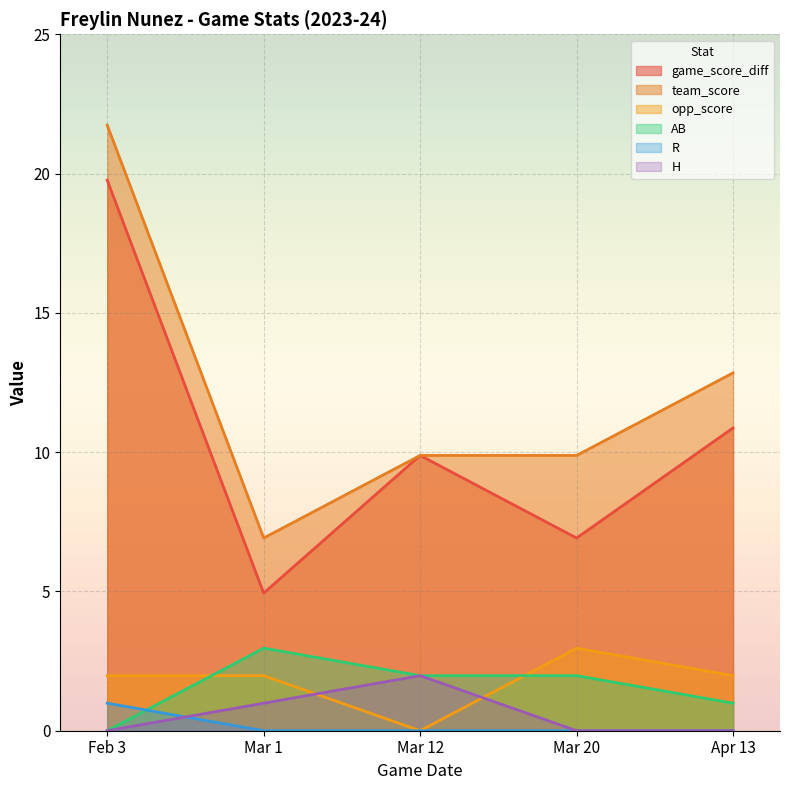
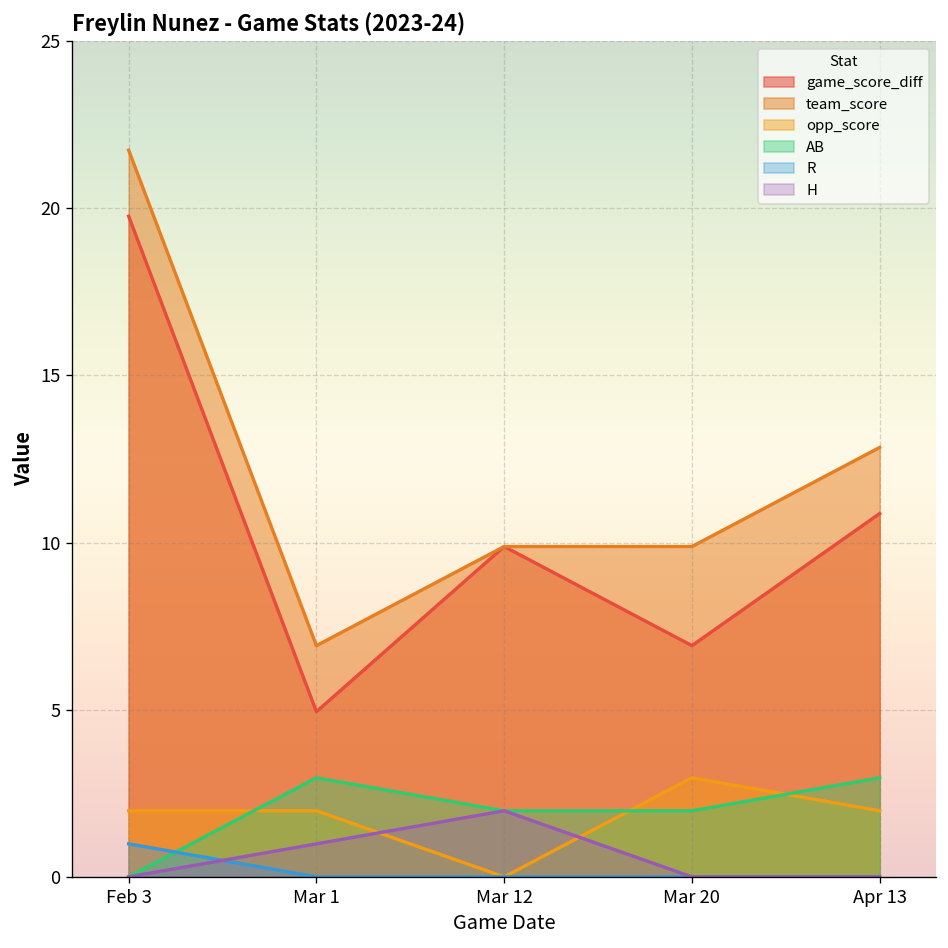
  {
    "AB": {
      "Mar 1": 3,
      "Mar 20": 2,
-     "Apr 13": 1
+     "Apr 13": 3
    },
    "R": {
      "Feb 3": 1,
      "Mar 1": 0
    },
    "H": {
      "Mar 1": 1
    }
  }
